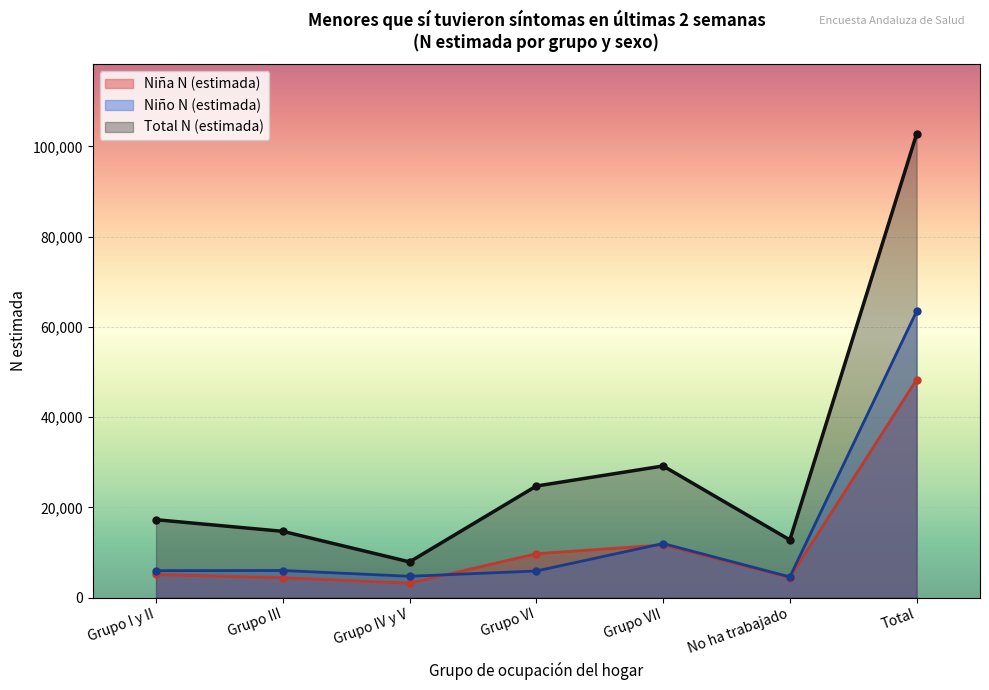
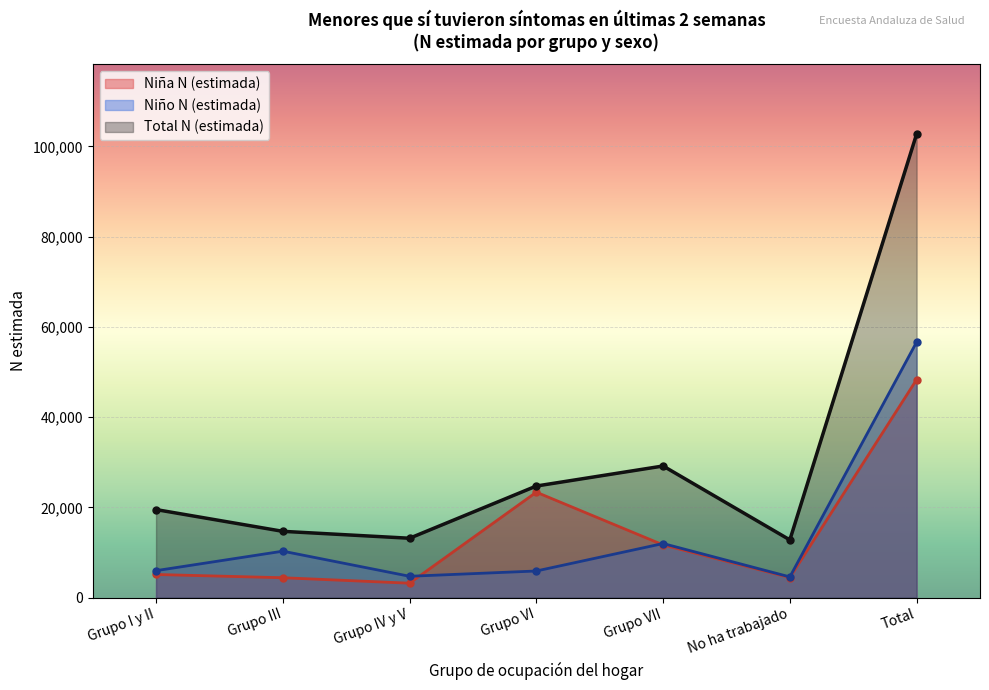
  {
    "Niña N (estimada)": {
      "Grupo I y II": "5,000",
      "Grupo III": "4,000",
      "Grupo IV y V": "3,000",
-     "Grupo VI": "10,000",
+     "Grupo VI": "23,000",
      "Total": "48,000"
    },
    "Niño N (estimada)": {
      "Grupo I y II": "6,000",
-     "Grupo III": "6,000",
+     "Grupo III": "10,000",
      "Grupo IV y V": "5,000",
      "Grupo VI": "6,000",
-     "Total": "63,000"
+     "Total": "57,000"
    },
    "Total N (estimada)": {
-     "Grupo I y II": "17,000",
+     "Grupo I y II": "20,000",
      "Grupo III": "15,000",
-     "Grupo IV y V": "8,000",
+     "Grupo IV y V": "13,000",
      "Grupo VI": "25,000",
      "Grupo VII": "29,000",
      "No ha trabajado": "13,000",
      "Total": "103,000"
    }
  }
